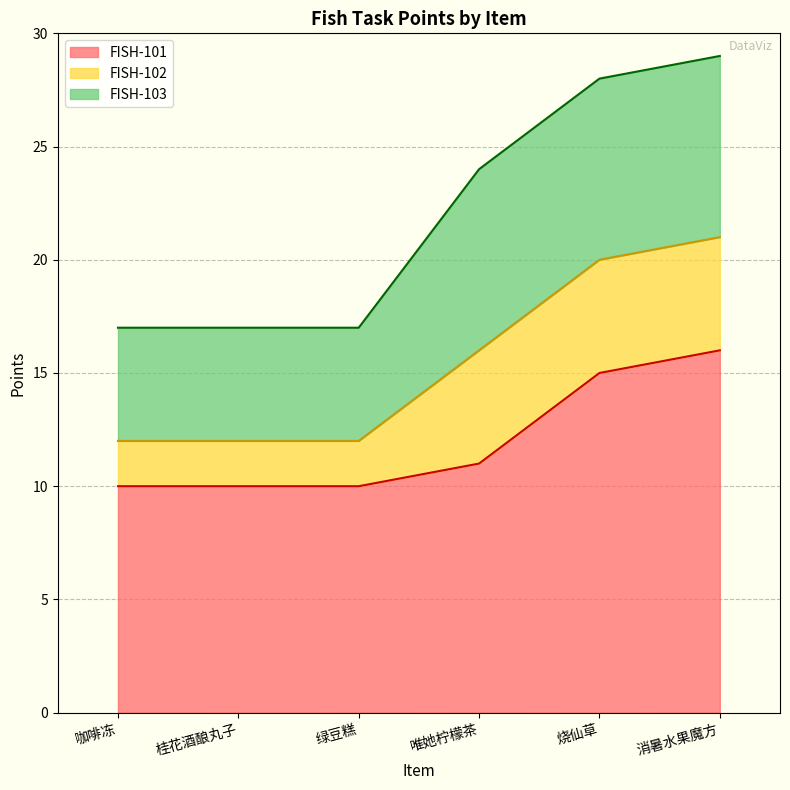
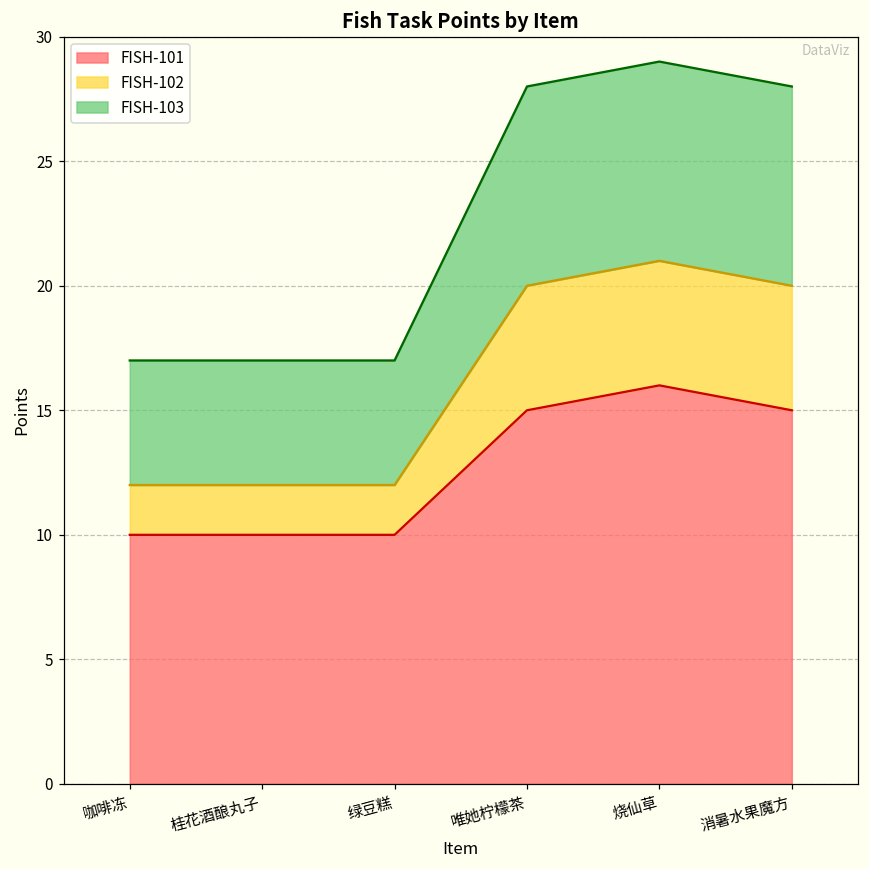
  {
    "FISH-101": {
      "咖啡冻": 10,
      "桂花酒酿丸子": 10,
      "绿豆糕": 10,
-     "唯她柠檬茶": 11,
-     "烧仙草": 15,
-     "消暑水果魔方": 16
+     "唯她柠檬茶": 15,
+     "烧仙草": 16,
+     "消暑水果魔方": 15
    },
    "FISH-102": {
      "咖啡冻": 2,
      "桂花酒酿丸子": 2,
      "绿豆糕": 2,
      "唯她柠檬茶": 5,
      "烧仙草": 5,
      "消暑水果魔方": 5
    },
    "FISH-103": {
      "咖啡冻": 5,
      "桂花酒酿丸子": 5,
      "绿豆糕": 5,
      "唯她柠檬茶": 8,
      "烧仙草": 8,
      "消暑水果魔方": 8
    }
  }
